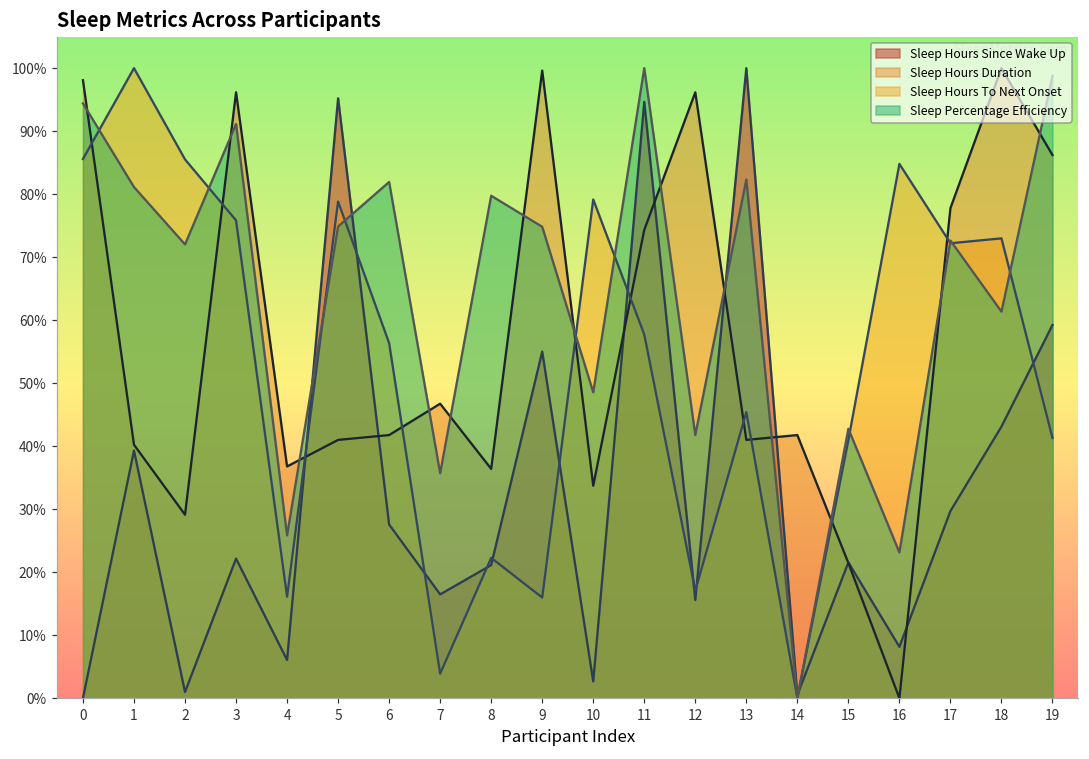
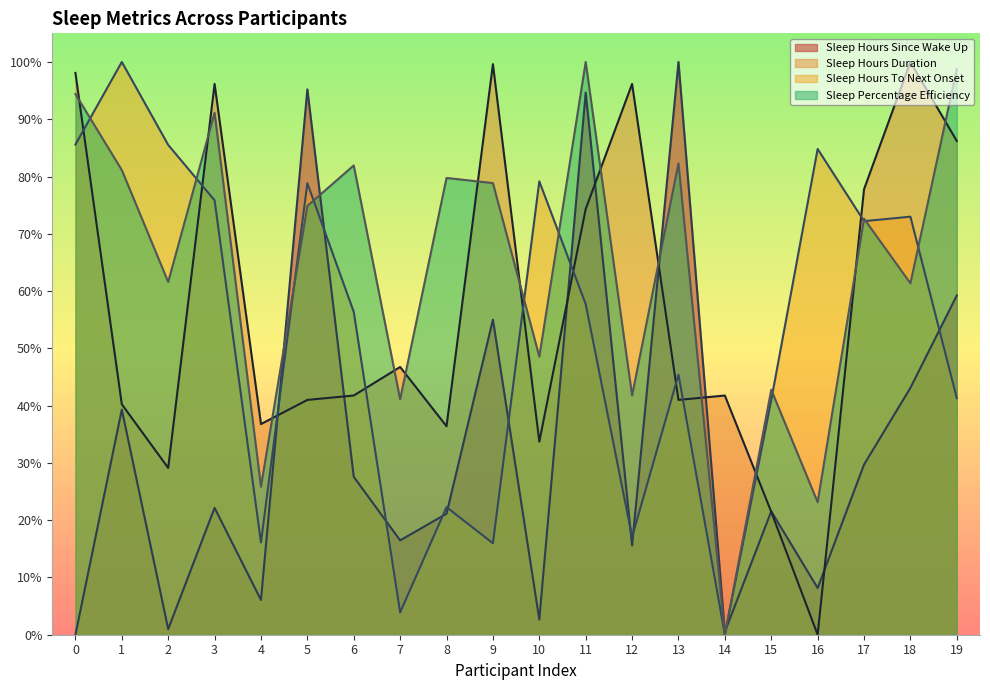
  {
    "Sleep Hours Since Wake Up": {
      "0": "0%",
      "1": "39%",
      "2": "1%",
      "3": "22%",
      "4": "6%",
      "5": "95%",
      "6": "28%",
      "7": "16%",
      "8": "21%",
      "9": "55%",
      "10": "3%",
      "11": "95%",
      "12": "16%",
      "13": "100%",
      "14": "1%",
      "16": "8%",
      "17": "30%",
      "18": "43%",
      "19": "59%"
    },
    "Sleep Percentage Efficiency": {
      "0": "94%",
      "1": "81%",
-     "2": "72%",
+     "2": "62%",
      "3": "91%",
      "4": "26%",
      "5": "75%",
      "6": "82%",
-     "7": "36%",
+     "7": "41%",
      "8": "80%",
-     "9": "75%",
+     "9": "79%",
      "10": "49%",
      "11": "100%",
      "12": "42%",
      "13": "82%",
      "15": "43%",
      "16": "23%",
      "18": "61%"
    }
  }
